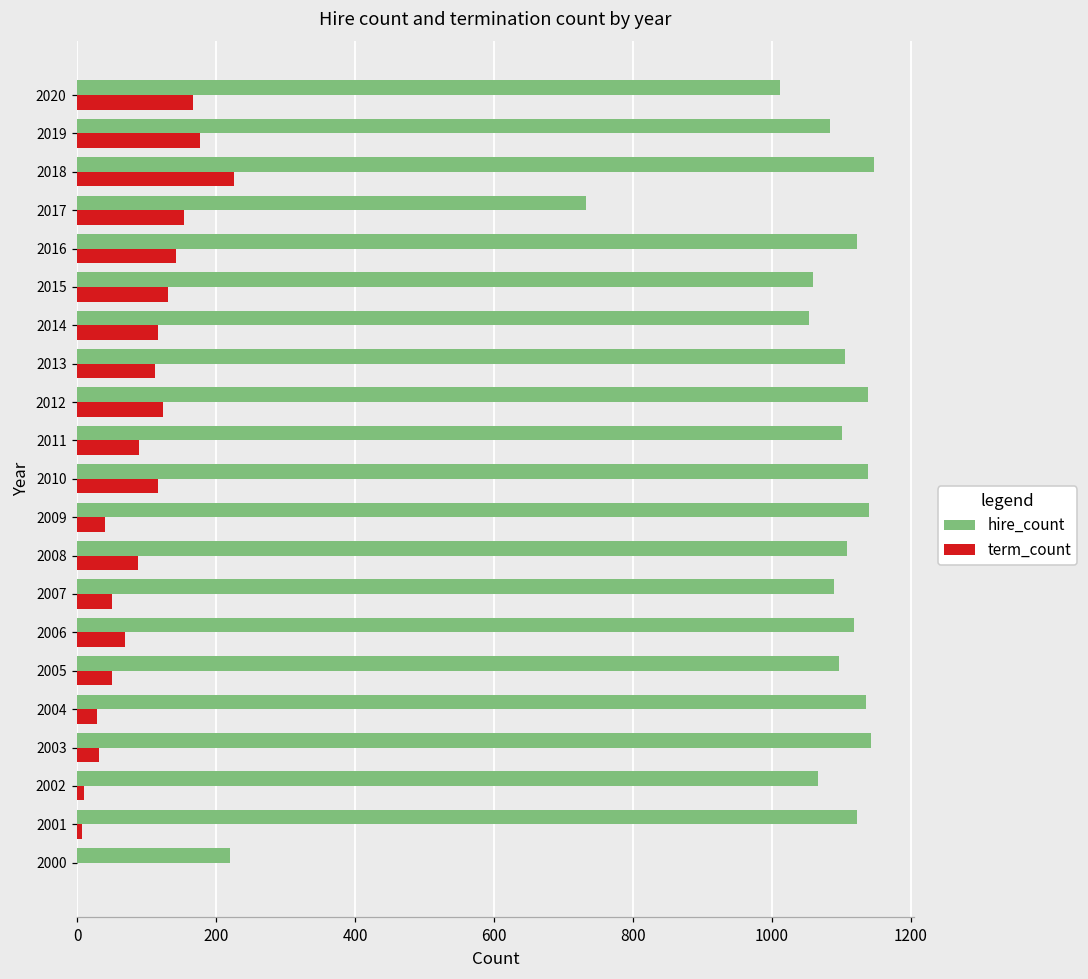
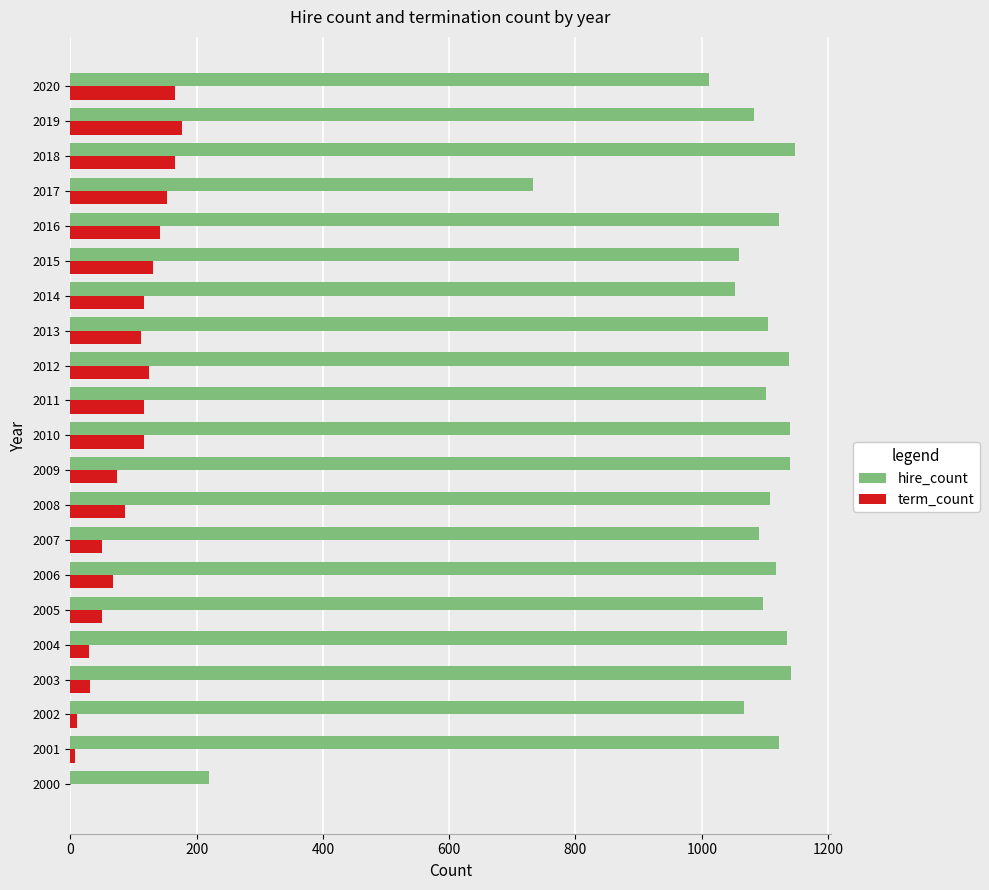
  {
    "hire_count": {
      "2020": 1010,
      "2019": 1080,
      "2018": 1150,
      "2017": 730,
      "2016": 1120,
      "2015": 1060,
      "2014": 1050,
      "2013": 1110,
      "2012": 1140,
      "2011": 1100,
      "2010": 1140,
      "2009": 1140,
      "2008": 1110,
      "2007": 1090,
      "2006": 1120,
      "2005": 1100,
      "2004": 1140,
      "2003": 1140,
      "2002": 1070,
      "2001": 1120,
      "2000": 220
    },
    "term_count": {
      "2020": 170,
      "2019": 180,
-     "2018": 230,
+     "2018": 170,
      "2017": 150,
      "2016": 140,
      "2015": 130,
      "2014": 120,
      "2013": 110,
      "2012": 120,
-     "2011": 90,
+     "2011": 120,
      "2010": 120,
-     "2009": 40,
+     "2009": 70,
      "2008": 90,
      "2007": 50,
      "2006": 70,
      "2005": 50,
      "2004": 30,
      "2003": 30,
      "2002": 10,
      "2001": 10,
      "2000": 0
    }
  }
